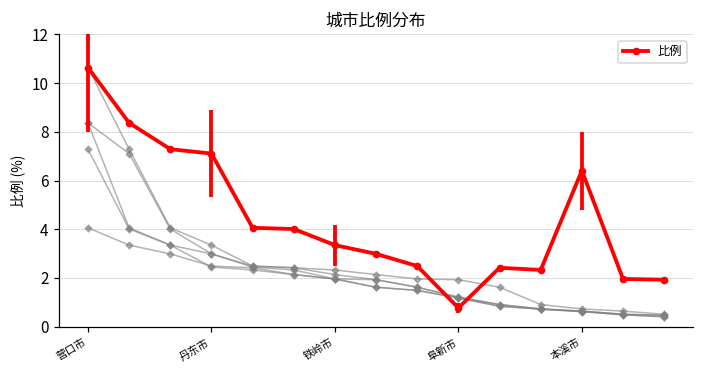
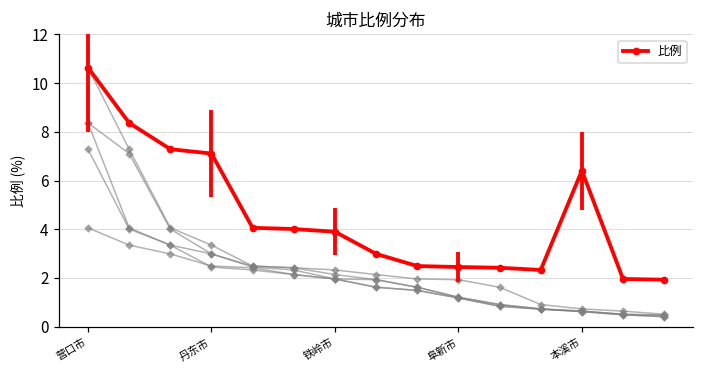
  {
    "比例": {
      "丹东市": 7.1,
-     "铁岭市": 3.4,
-     "阜新市": 0.8,
+     "铁岭市": 3.9,
+     "阜新市": 2.5,
      "本溪市": 6.4
    }
  }
